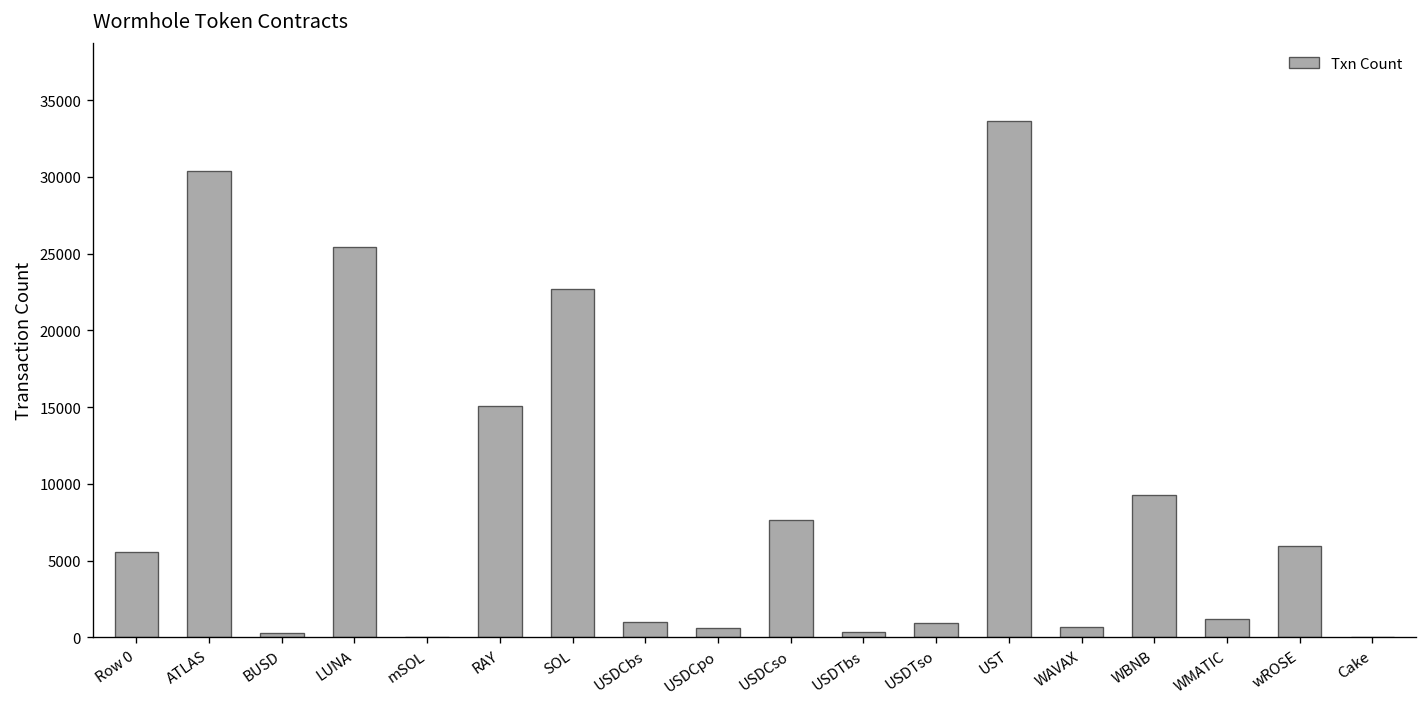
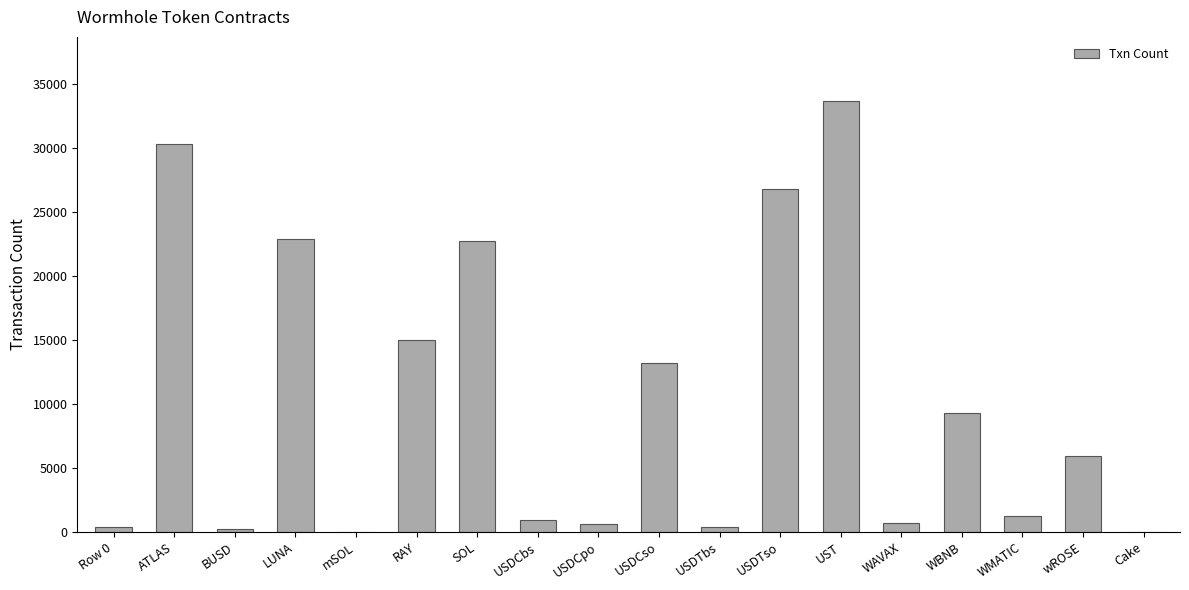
  {
-   "Row 0": 5600,
+   "Row 0": 300,
    "ATLAS": 30400,
    "BUSD": 300,
-   "LUNA": 25400,
+   "LUNA": 22900,
    "RAY": 15000,
    "SOL": 22700,
    "USDCbs": 1000,
    "USDCpo": 600,
-   "USDCso": 7600,
+   "USDCso": 13200,
    "USDTbs": 400,
-   "USDTso": 900,
+   "USDTso": 26800,
    "UST": 33700,
    "WAVAX": 700,
    "WBNB": 9300,
    "WMATIC": 1200,
    "wROSE": 5900,
    "Cake": 0
  }
